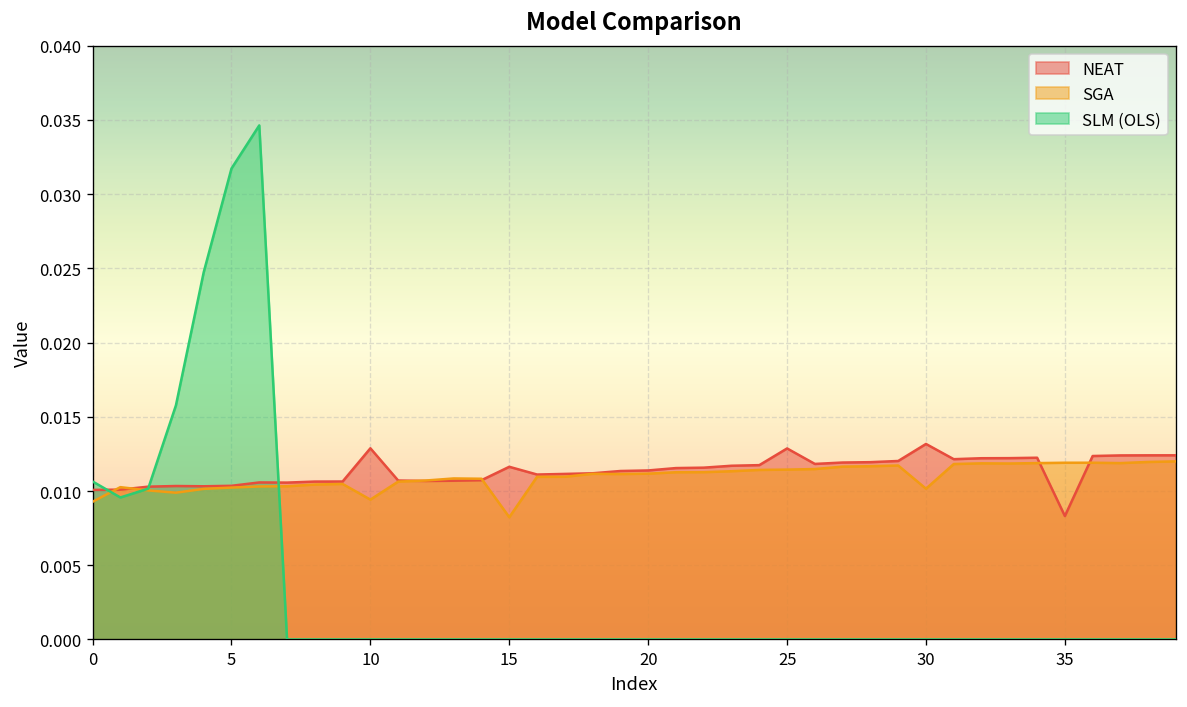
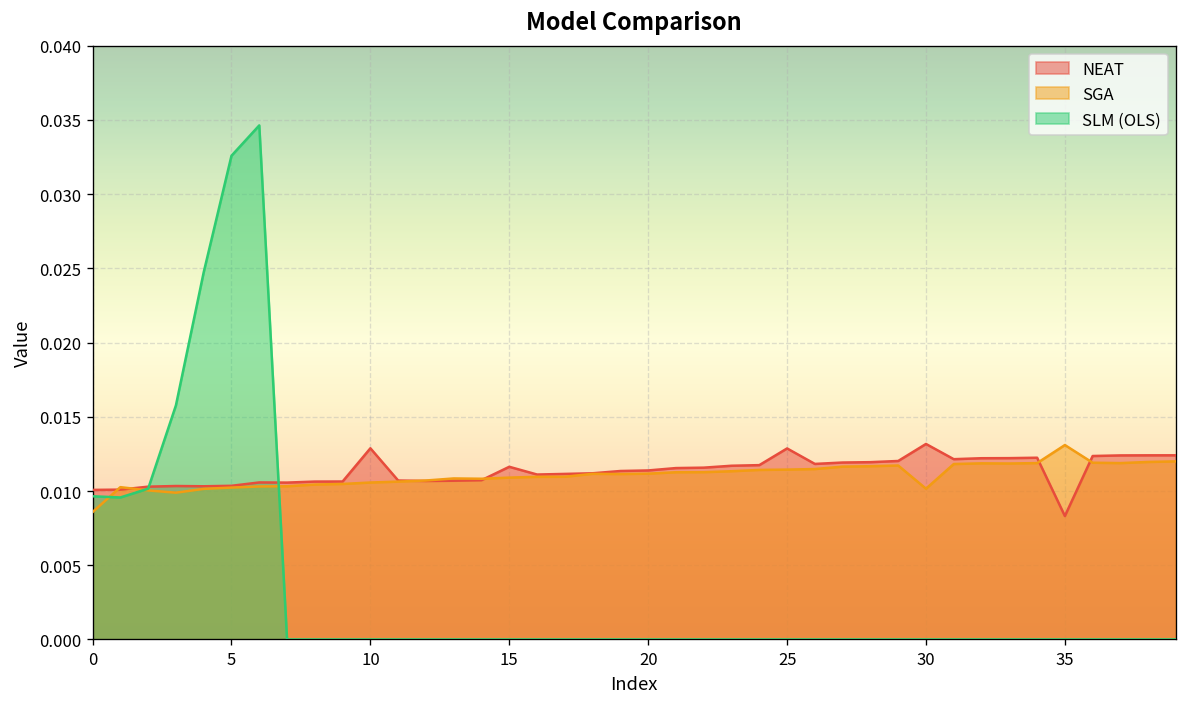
  {
    "NEAT": {
      "0": 0.0101,
      "10": 0.0129,
      "15": 0.0116,
      "20": 0.0114,
      "25": 0.0129,
      "30": 0.0132,
      "35": 0.0083
    },
    "SGA": {
-     "0": 0.0093,
-     "10": 0.0094,
-     "15": 0.0082,
+     "0": 0.0086,
+     "10": 0.0106,
+     "15": 0.0109,
      "20": 0.0112,
      "25": 0.0114,
      "30": 0.0102,
-     "35": 0.0119
+     "35": 0.0131
    },
    "SLM (OLS)": {
-     "0": 0.0106,
-     "5": 0.0317,
+     "0": 0.0096,
+     "5": 0.0326,
      "10": 0.0000,
      "15": 0.0000,
      "20": 0.0000,
      "25": 0.0000,
      "30": 0.0000,
      "35": 0.0000
    }
  }
